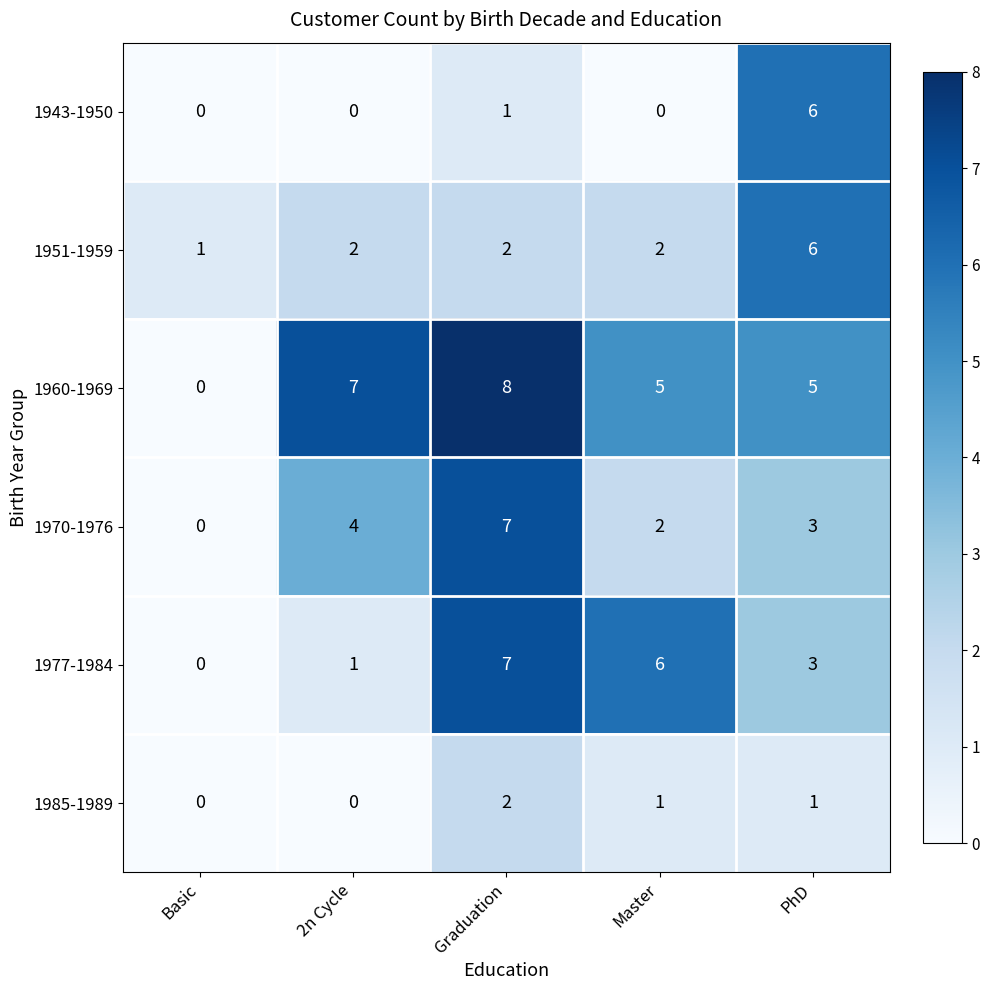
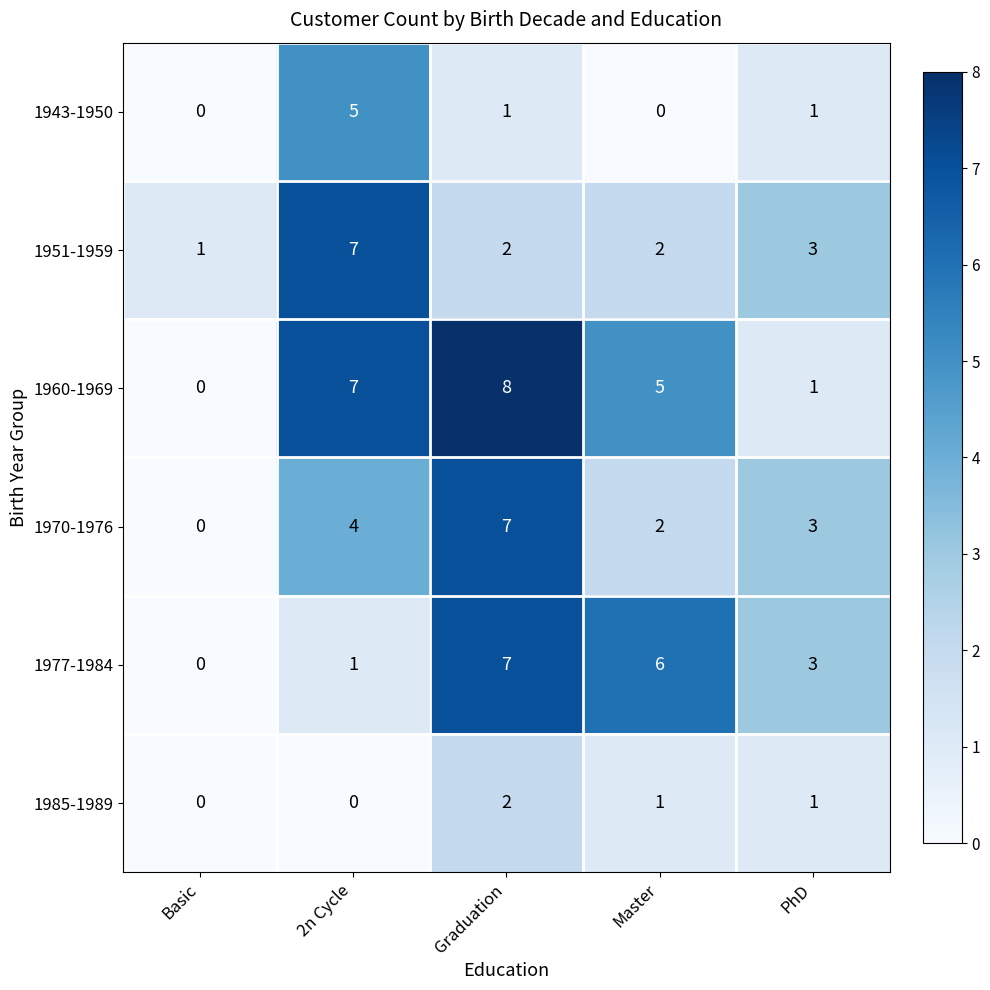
  {
    "1943-1950": {
      "Basic": 0,
-     "2n Cycle": 0,
+     "2n Cycle": 5,
      "Graduation": 1,
      "Master": 0,
-     "PhD": 6
+     "PhD": 1
    },
    "1951-1959": {
      "Basic": 1,
-     "2n Cycle": 2,
+     "2n Cycle": 7,
      "Graduation": 2,
      "Master": 2,
-     "PhD": 6
+     "PhD": 3
    },
    "1960-1969": {
      "Basic": 0,
      "2n Cycle": 7,
      "Graduation": 8,
      "Master": 5,
-     "PhD": 5
+     "PhD": 1
    },
    "1970-1976": {
      "Basic": 0,
      "2n Cycle": 4,
      "Graduation": 7,
      "Master": 2,
      "PhD": 3
    },
    "1977-1984": {
      "Basic": 0,
      "2n Cycle": 1,
      "Graduation": 7,
      "Master": 6,
      "PhD": 3
    },
    "1985-1989": {
      "Basic": 0,
      "2n Cycle": 0,
      "Graduation": 2,
      "Master": 1,
      "PhD": 1
    }
  }
